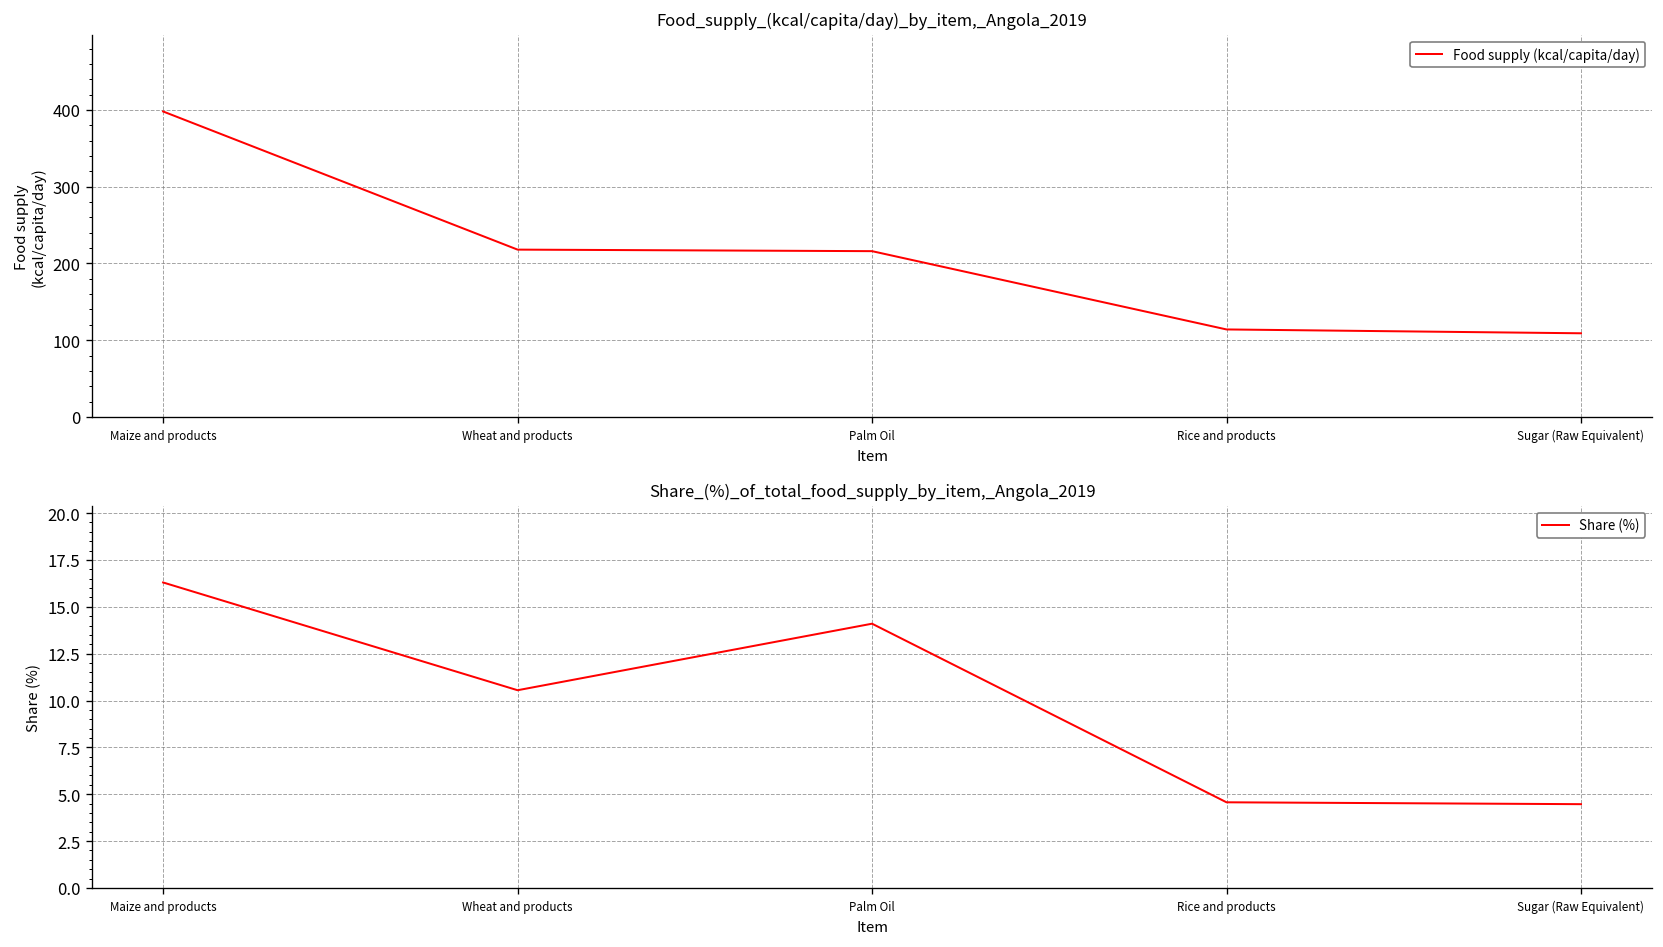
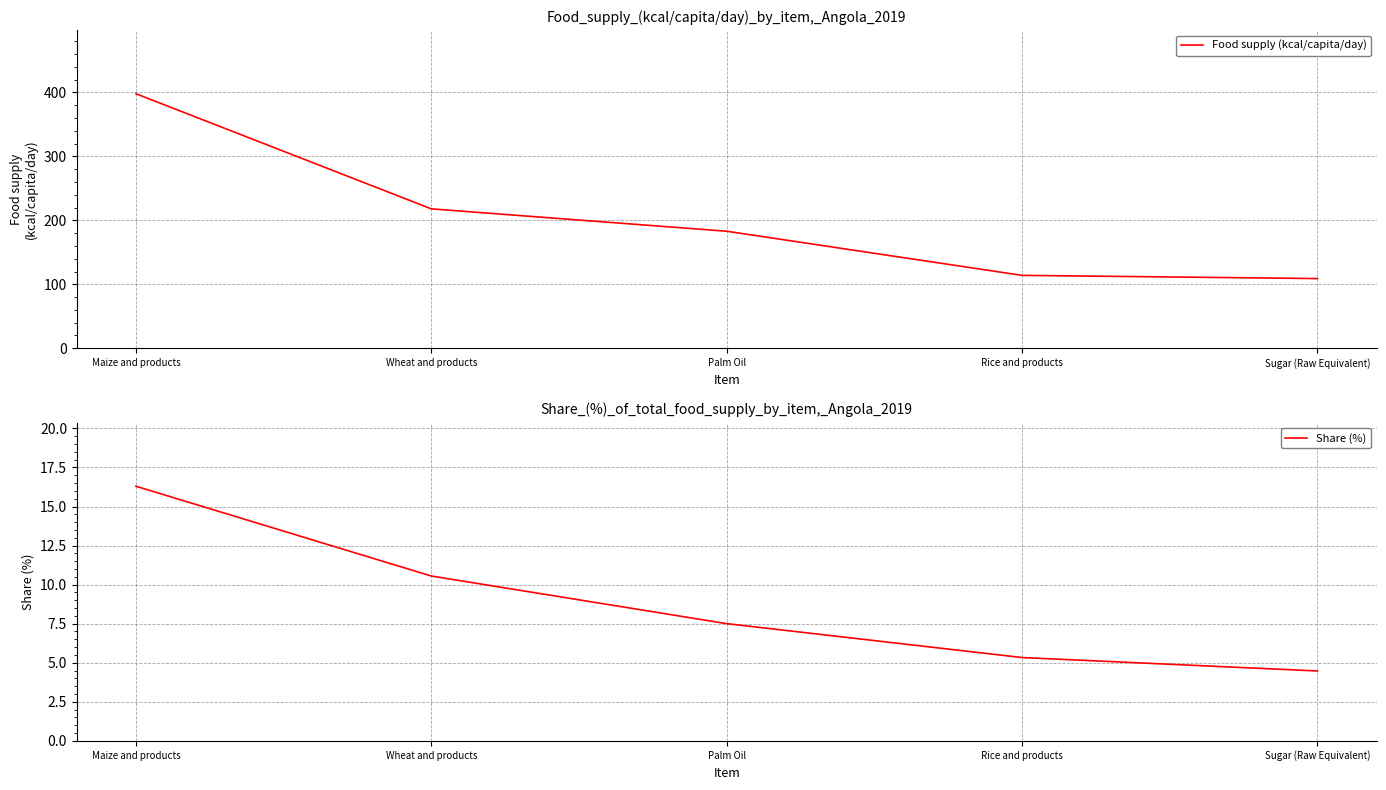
  {
    "Food_supply_(kcal/capita/day)_by_item,_Angola_2019": {
      "Maize and products": 400,
      "Wheat and products": 220,
-     "Palm Oil": 220,
+     "Palm Oil": 180,
      "Rice and products": 110,
      "Sugar (Raw Equivalent)": 110
    },
    "Share_(%)_of_total_food_supply_by_item,_Angola_2019": {
      "Maize and products": 16.3,
      "Wheat and products": 10.6,
-     "Palm Oil": 14.1,
-     "Rice and products": 4.6,
+     "Palm Oil": 7.5,
+     "Rice and products": 5.3,
      "Sugar (Raw Equivalent)": 4.5
    }
  }
